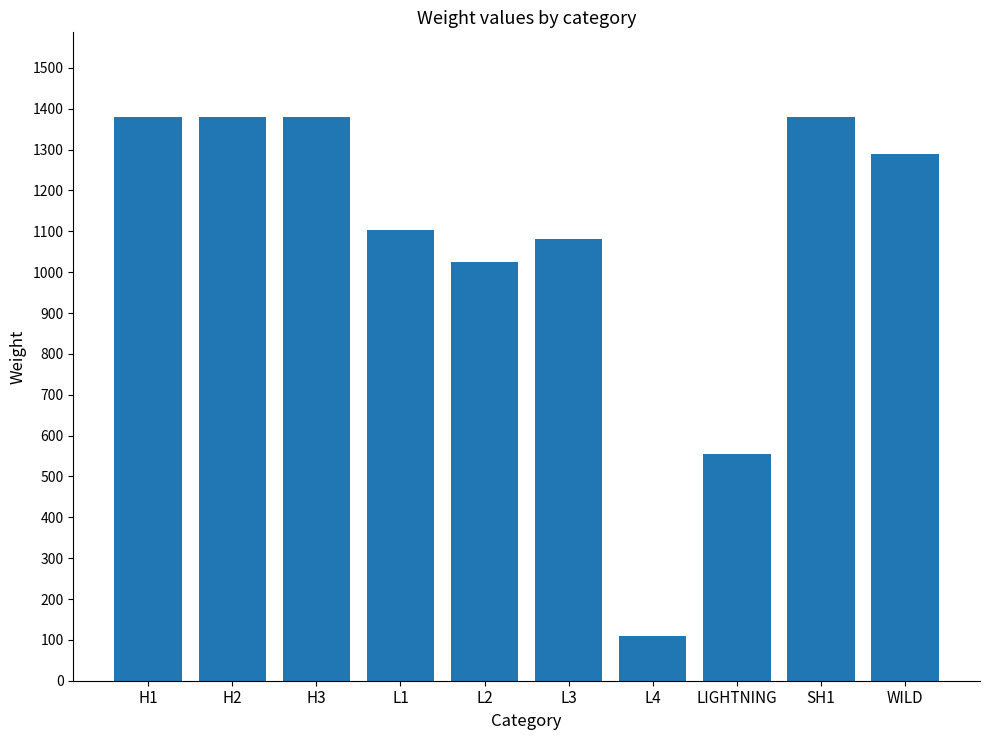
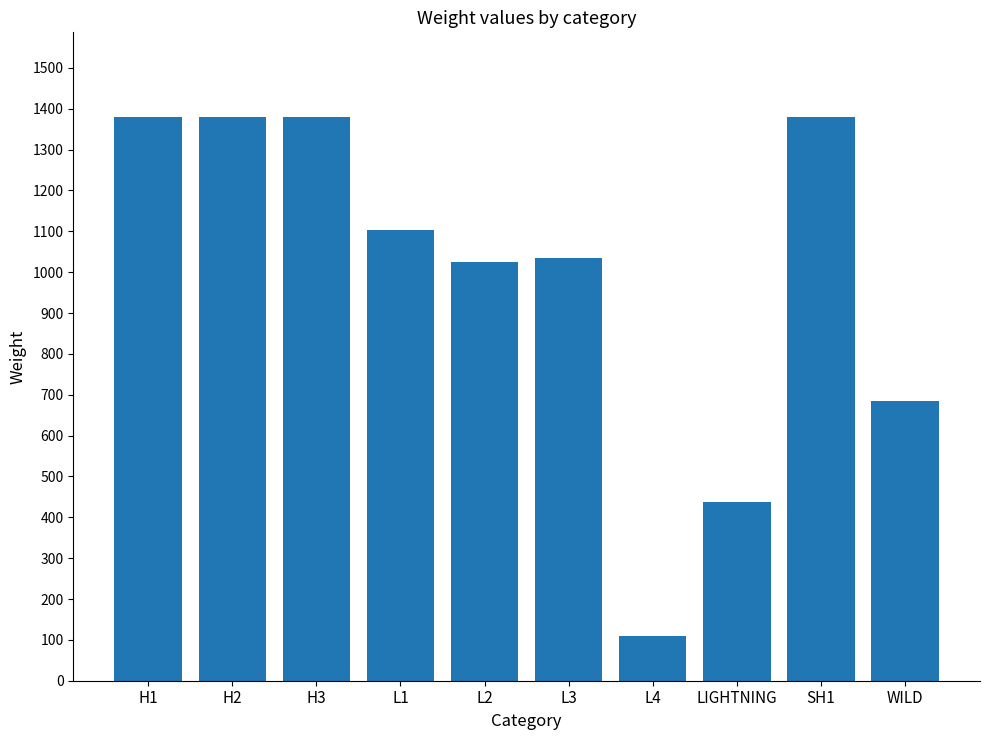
  {
    "H1": 1380,
    "H2": 1380,
    "H3": 1380,
    "L1": 1100,
    "L2": 1030,
-   "L3": 1080,
+   "L3": 1030,
    "L4": 110,
-   "LIGHTNING": 560,
+   "LIGHTNING": 440,
    "SH1": 1380,
-   "WILD": 1290
+   "WILD": 690
  }
